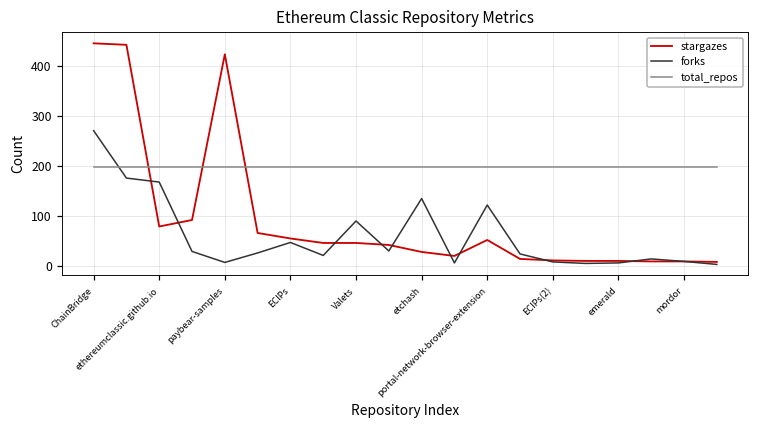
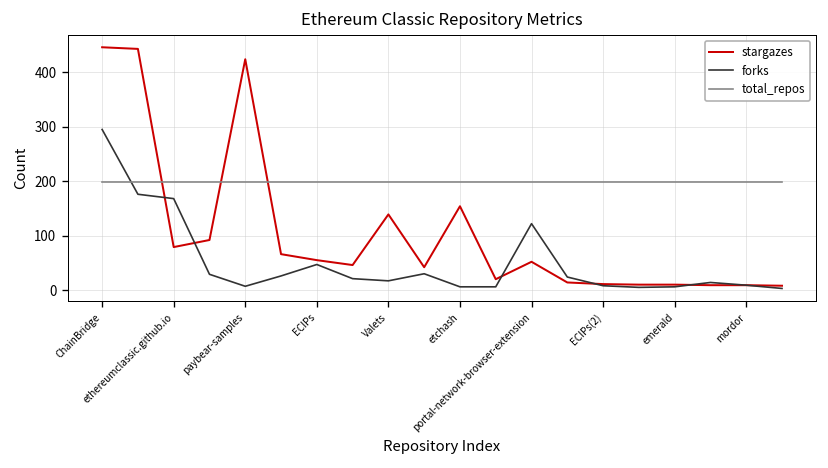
  {
    "stargazes": {
      "ChainBridge": 450,
      "ethereumclassic.github.io": 80,
      "paybear-samples": 420,
      "ECIPs": 60,
-     "Valets": 50,
-     "etchash": 30,
+     "Valets": 140,
+     "etchash": 150,
      "portal-network-browser-extension": 50
    },
    "forks": {
-     "ChainBridge": 270,
+     "ChainBridge": 300,
      "ethereumclassic.github.io": 170,
      "paybear-samples": 10,
      "ECIPs": 50,
-     "Valets": 90,
-     "etchash": 140,
+     "Valets": 20,
+     "etchash": 10,
      "portal-network-browser-extension": 120
    },
    "total_repos": {
      "ChainBridge": 200,
      "ethereumclassic.github.io": 200,
      "paybear-samples": 200,
      "ECIPs": 200,
      "Valets": 200,
      "etchash": 200,
      "portal-network-browser-extension": 200,
      "ECIPs(2)": 200,
      "emerald": 200,
      "mordor": 200
    }
  }
